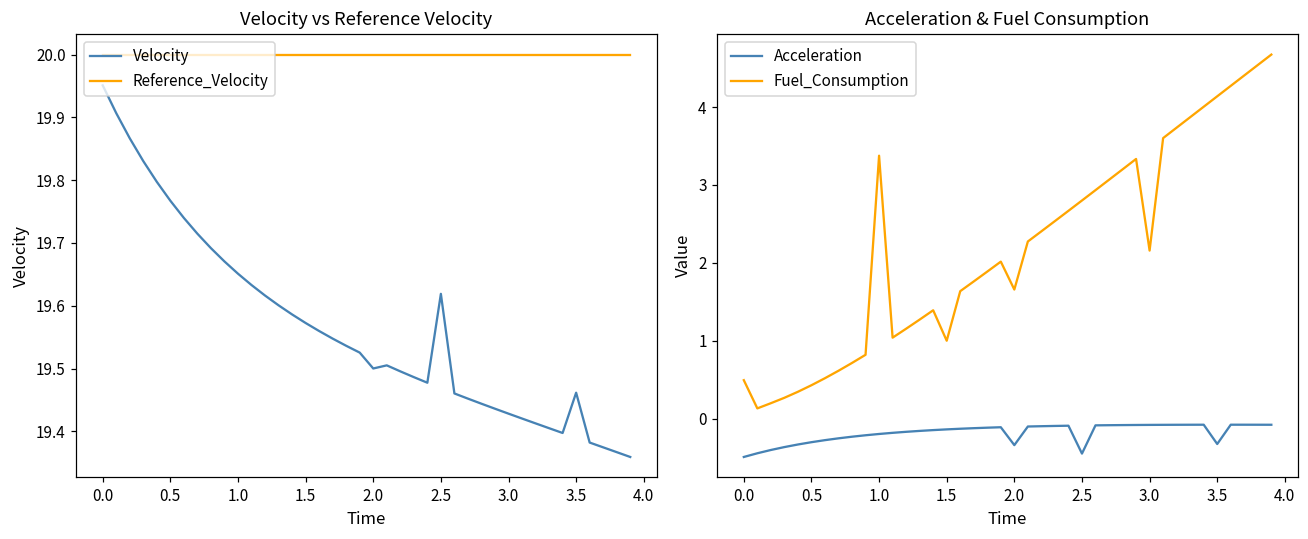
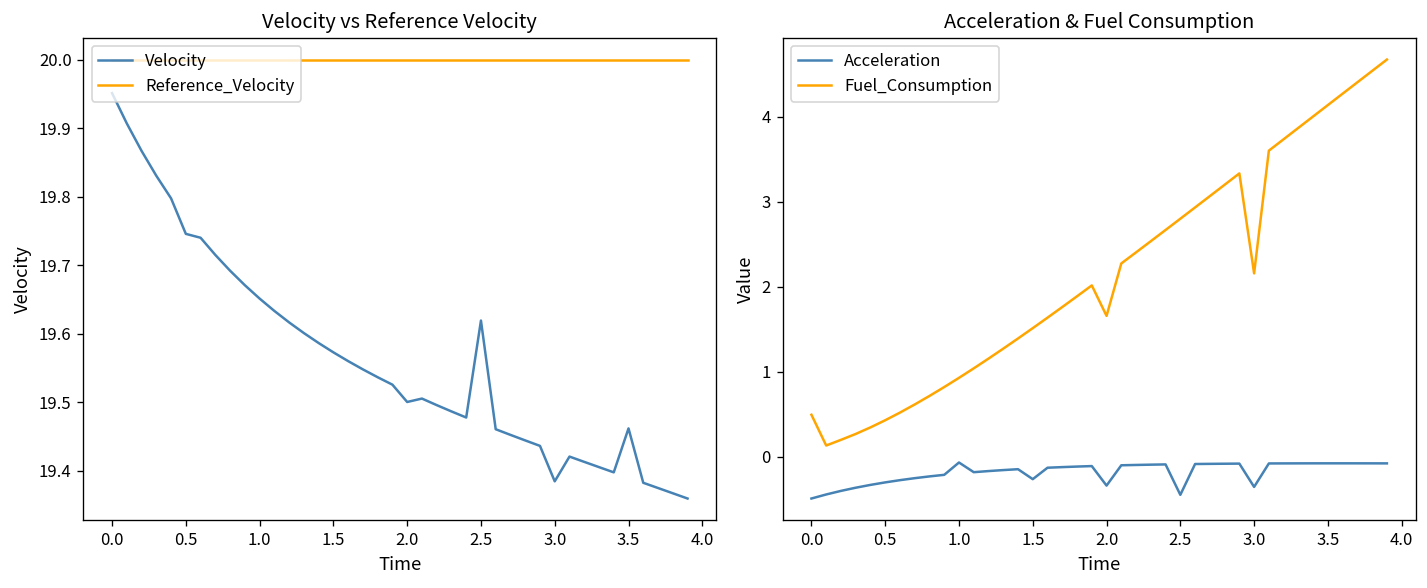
  {
    "Velocity vs Reference Velocity": {
      "Velocity": {
-       "0.5": 19.77,
+       "0.5": 19.75,
        "1.0": 19.65,
        "1.5": 19.57,
        "2.0": 19.50,
        "2.5": 19.62,
-       "3.0": 19.43,
+       "3.0": 19.38,
        "3.5": 19.46
      },
      "Reference_Velocity": {
        "1.5": 20.00,
        "2.0": 20.00,
        "2.5": 20.00,
        "3.0": 20.00,
        "3.5": 20.00
      }
    },
    "Acceleration & Fuel Consumption": {
      "Acceleration": {
        "0.0": -0.5,
        "0.5": -0.3,
-       "1.0": -0.2,
-       "1.5": -0.1,
+       "1.0": -0.1,
+       "1.5": -0.3,
        "2.0": -0.3,
        "2.5": -0.4,
-       "3.0": -0.1,
-       "3.5": -0.3
+       "3.0": -0.4,
+       "3.5": -0.1
      },
      "Fuel_Consumption": {
        "0.0": 0.5,
        "0.5": 0.4,
-       "1.0": 3.4,
-       "1.5": 1.0,
+       "1.0": 0.9,
+       "1.5": 1.5,
        "2.0": 1.7,
        "2.5": 2.8,
        "3.0": 2.2,
        "3.5": 4.1
      }
    }
  }
